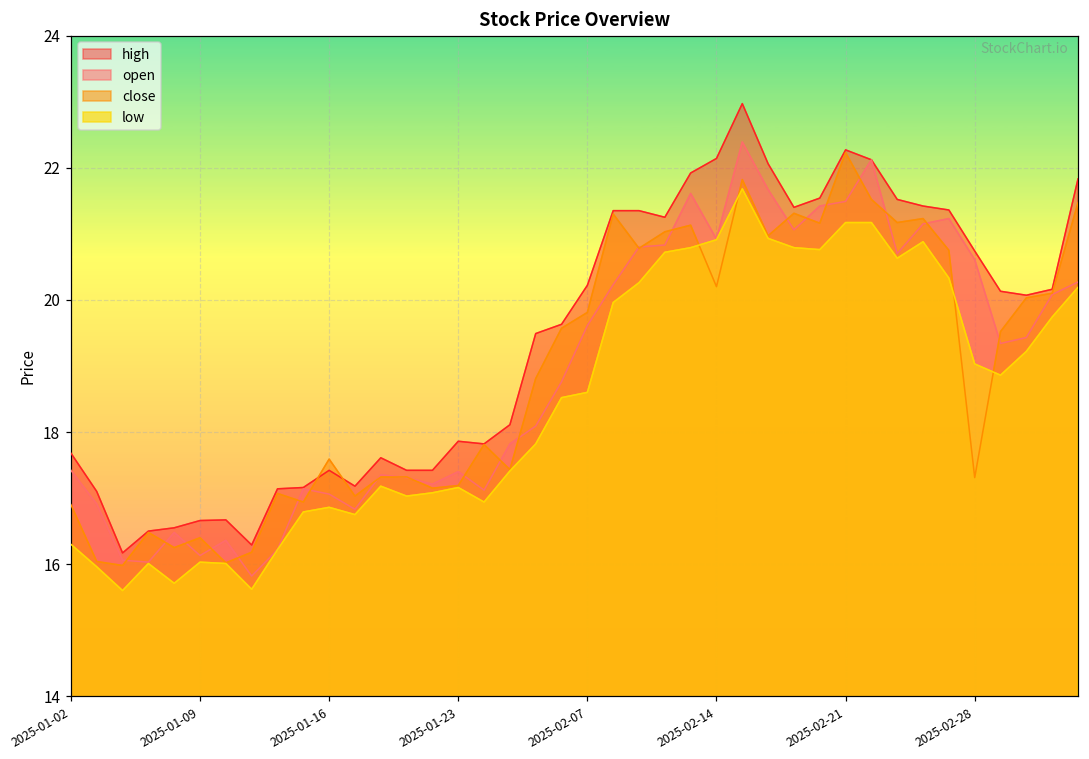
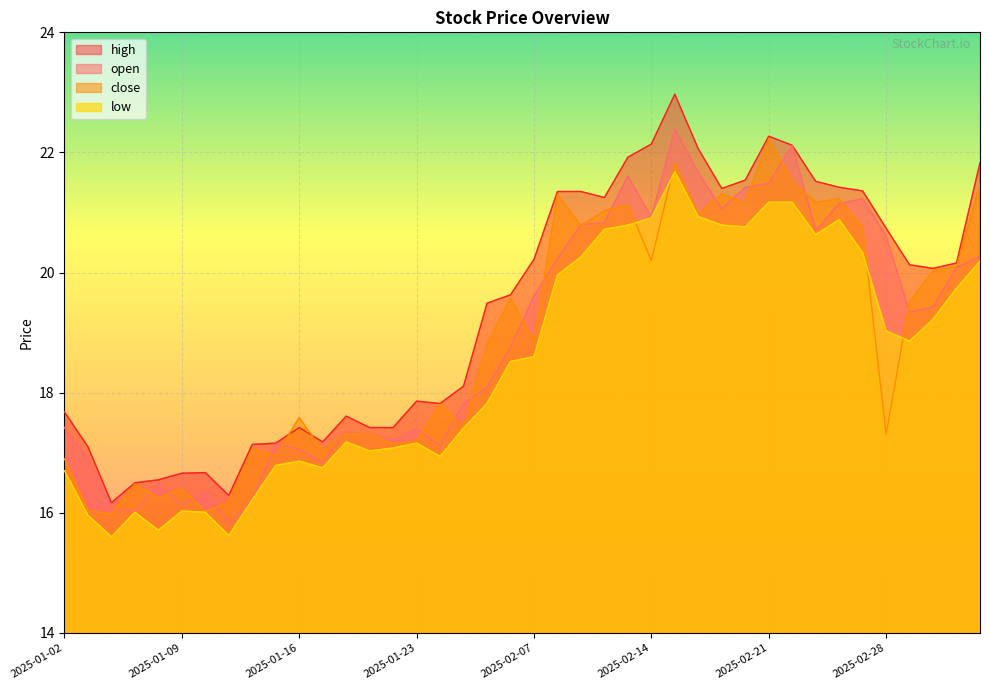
  {
    "close": {
      "2025-01-02": 16.9,
      "2025-01-09": 16.4,
      "2025-01-16": 17.6,
-     "2025-02-07": 19.8,
+     "2025-02-07": 18.9,
      "2025-02-14": 20.2,
      "2025-02-28": 17.3
    },
    "low": {
-     "2025-01-02": 16.3,
+     "2025-01-02": 16.7,
      "2025-01-09": 16.0,
      "2025-01-16": 16.9,
      "2025-02-07": 18.6,
      "2025-02-21": 21.2,
      "2025-02-28": 19.0
    }
  }
